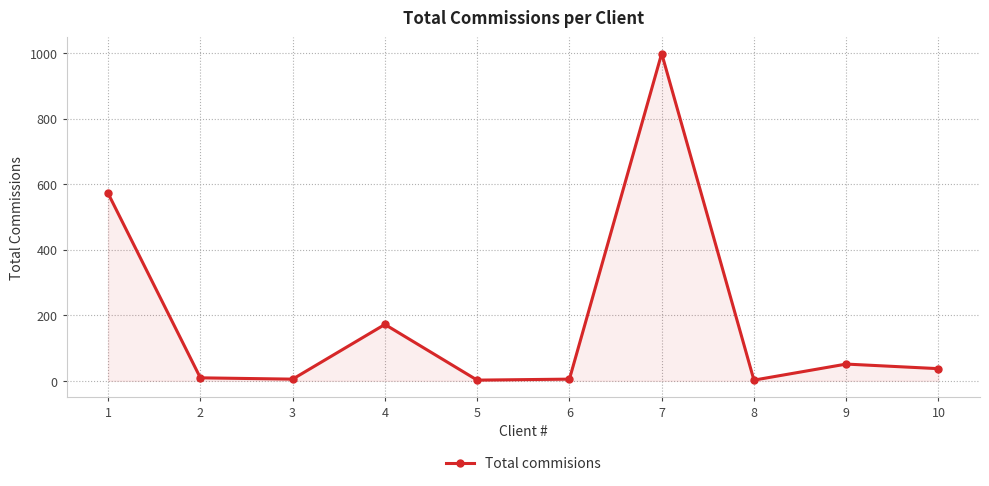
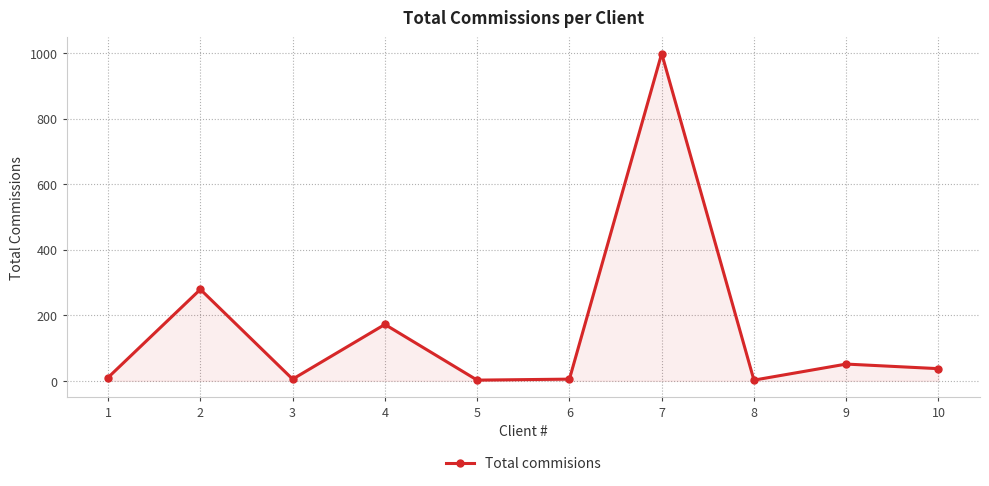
  {
-   "1": 570,
-   "2": 10,
+   "1": 10,
+   "2": 280,
    "3": 10,
    "4": 170,
    "5": 0,
    "6": 10,
    "7": 1000,
    "8": 0,
    "9": 50,
    "10": 40
  }
